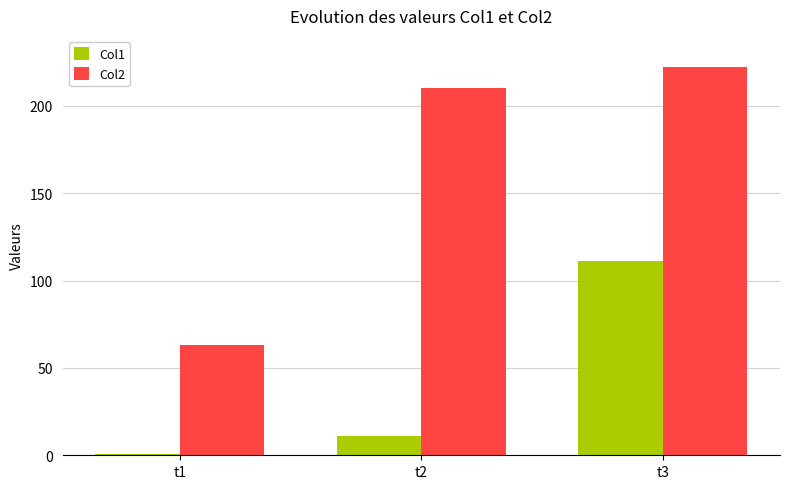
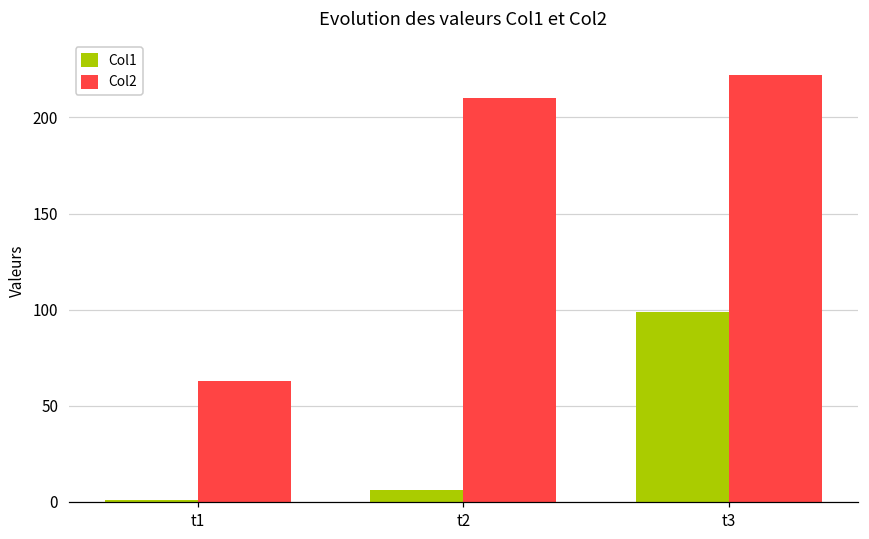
  {
    "Col1": {
-     "t2": 11,
-     "t3": 111
+     "t2": 6,
+     "t3": 99
    },
    "Col2": {
      "t1": 63,
      "t2": 210,
      "t3": 222
    }
  }
